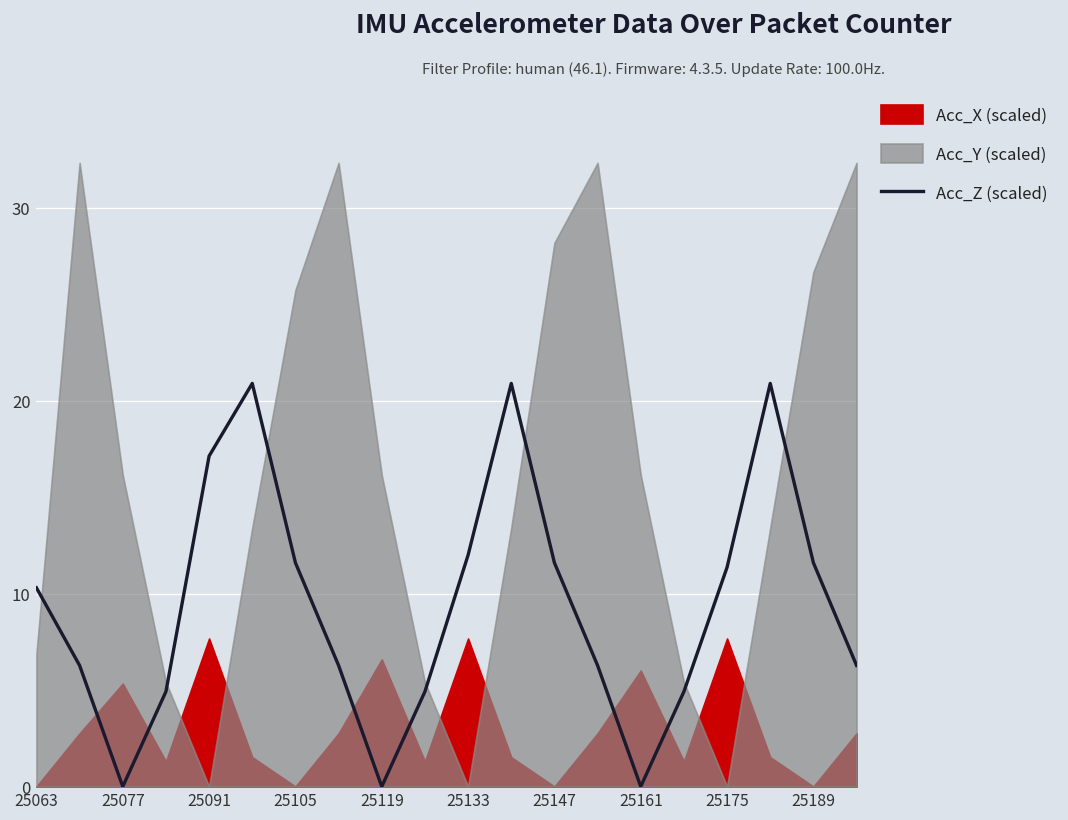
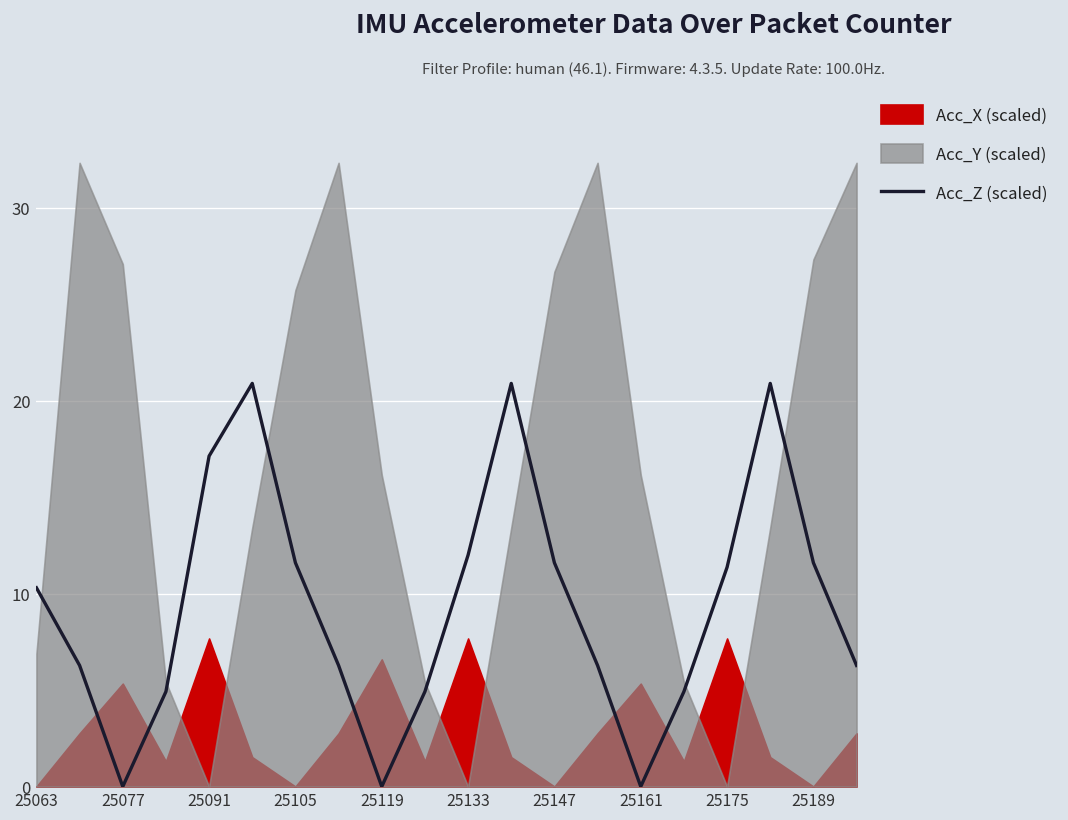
  {
    "Acc_Z (scaled)": {
      "25063": 10.3,
      "25077": 0.0,
      "25091": 17.1,
      "25105": 11.6,
      "25119": 0.0,
      "25133": 12.0,
      "25147": 11.6,
      "25161": 0.0,
      "25175": 11.4,
      "25189": 11.6
    },
    "Acc_X (scaled)": {
      "25063": 0.0,
      "25077": 5.3,
      "25091": 7.7,
      "25105": 0.0,
      "25119": 6.6,
      "25133": 7.7,
      "25147": 0.0,
-     "25161": 6.0,
+     "25161": 5.3,
      "25175": 7.7,
      "25189": 0.0
    },
    "Acc_Y (scaled)": {
      "25063": 6.9,
-     "25077": 16.2,
+     "25077": 27.1,
      "25091": 0.0,
      "25105": 25.7,
      "25119": 16.2,
      "25133": 0.0,
-     "25147": 28.2,
+     "25147": 26.7,
      "25161": 16.2,
      "25175": 0.0,
-     "25189": 26.7
+     "25189": 27.3
    }
  }
